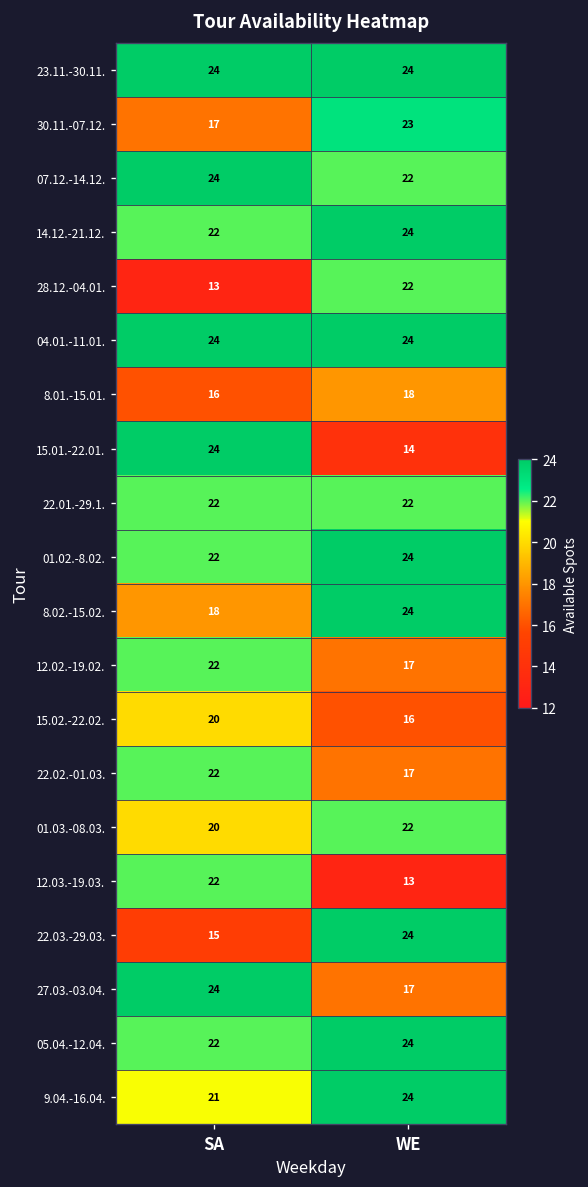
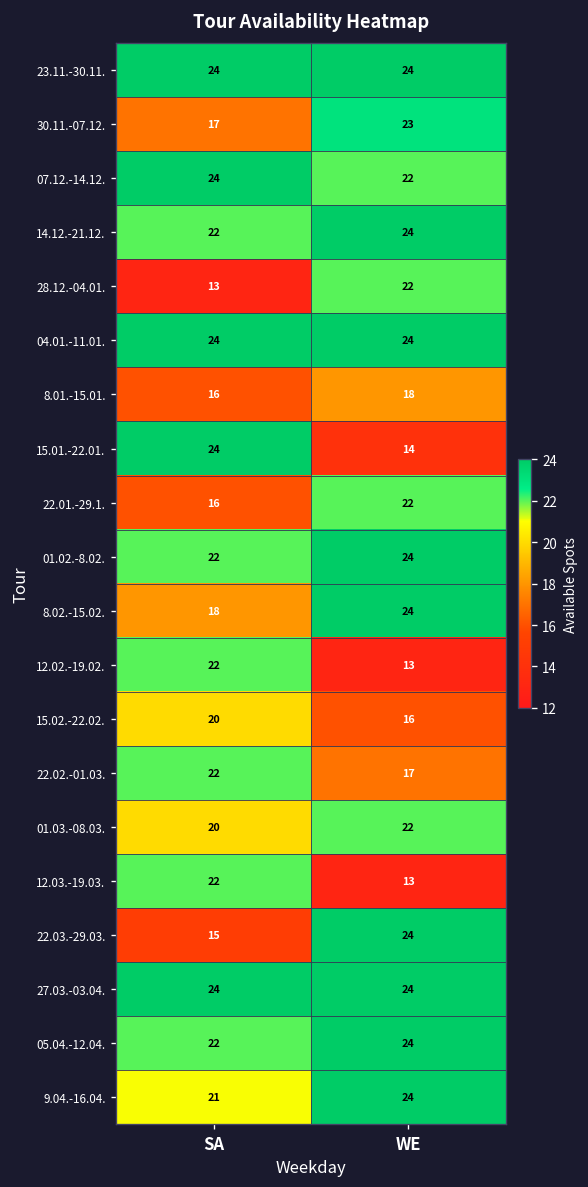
  {
    "23.11.-30.11.": {
      "SA": 24,
      "WE": 24
    },
    "30.11.-07.12.": {
      "SA": 17,
      "WE": 23
    },
    "07.12.-14.12.": {
      "SA": 24,
      "WE": 22
    },
    "14.12.-21.12.": {
      "SA": 22,
      "WE": 24
    },
    "28.12.-04.01.": {
      "SA": 13,
      "WE": 22
    },
    "04.01.-11.01.": {
      "SA": 24,
      "WE": 24
    },
    "8.01.-15.01.": {
      "SA": 16,
      "WE": 18
    },
    "15.01.-22.01.": {
      "SA": 24,
      "WE": 14
    },
    "22.01.-29.1.": {
-     "SA": 22,
+     "SA": 16,
      "WE": 22
    },
    "01.02.-8.02.": {
      "SA": 22,
      "WE": 24
    },
    "8.02.-15.02.": {
      "SA": 18,
      "WE": 24
    },
    "12.02.-19.02.": {
      "SA": 22,
-     "WE": 17
+     "WE": 13
    },
    "15.02.-22.02.": {
      "SA": 20,
      "WE": 16
    },
    "22.02.-01.03.": {
      "SA": 22,
      "WE": 17
    },
    "01.03.-08.03.": {
      "SA": 20,
      "WE": 22
    },
    "12.03.-19.03.": {
      "SA": 22,
      "WE": 13
    },
    "22.03.-29.03.": {
      "SA": 15,
      "WE": 24
    },
    "27.03.-03.04.": {
      "SA": 24,
-     "WE": 17
+     "WE": 24
    },
    "05.04.-12.04.": {
      "SA": 22,
      "WE": 24
    },
    "9.04.-16.04.": {
      "SA": 21,
      "WE": 24
    }
  }
